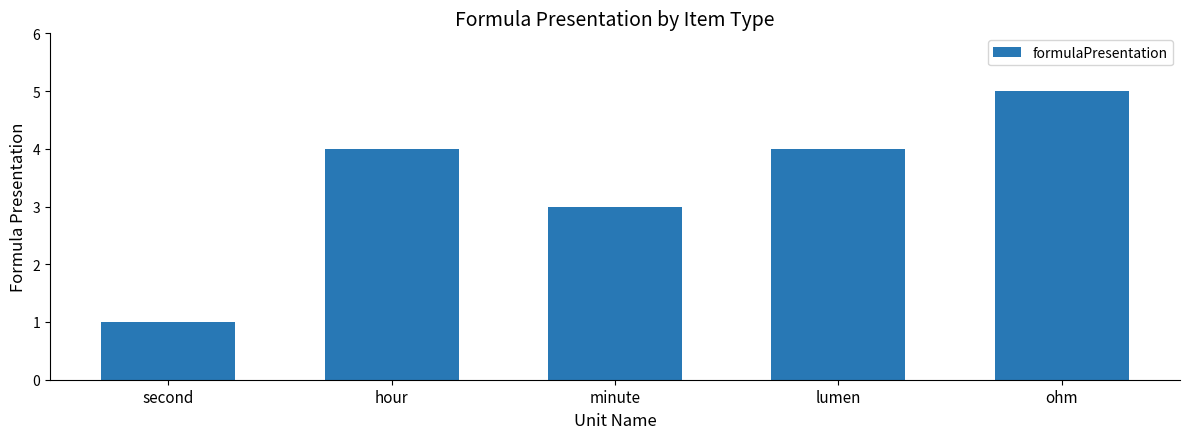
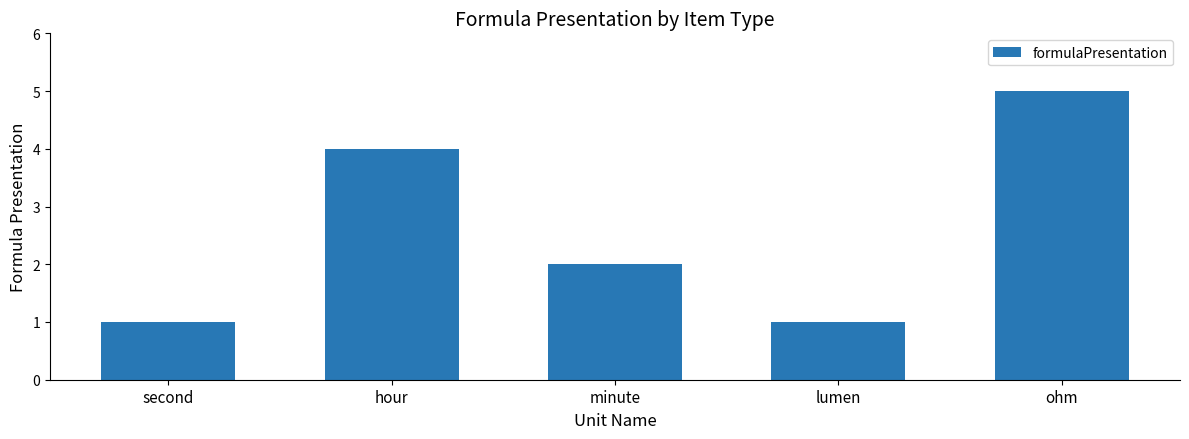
  {
    "second": 1,
    "hour": 4,
-   "minute": 3,
-   "lumen": 4,
+   "minute": 2,
+   "lumen": 1,
    "ohm": 5
  }
